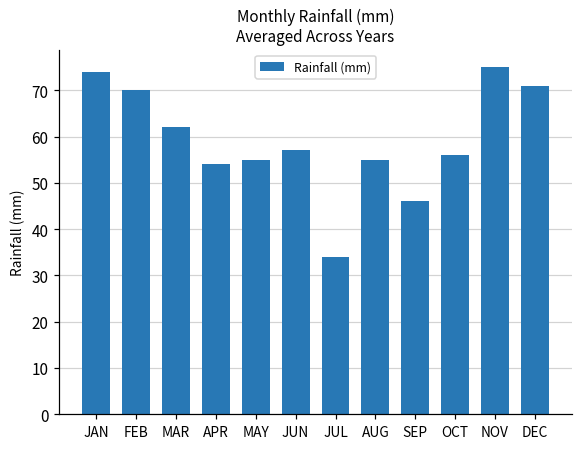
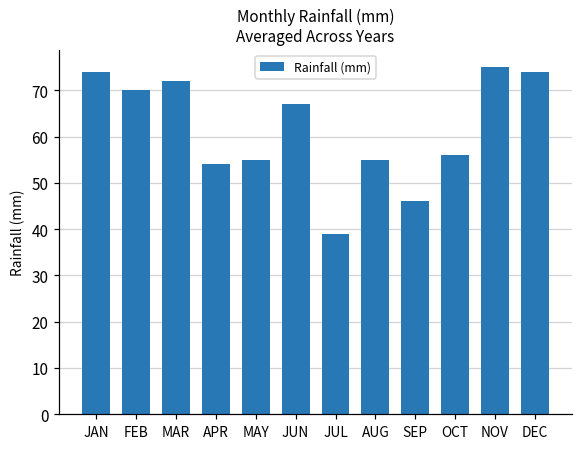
  {
    "JAN": 74,
    "FEB": 70,
-   "MAR": 62,
+   "MAR": 72,
    "APR": 54,
    "MAY": 55,
-   "JUN": 57,
-   "JUL": 34,
+   "JUN": 67,
+   "JUL": 39,
    "AUG": 55,
    "SEP": 46,
    "OCT": 56,
    "NOV": 75,
-   "DEC": 71
+   "DEC": 74
  }
